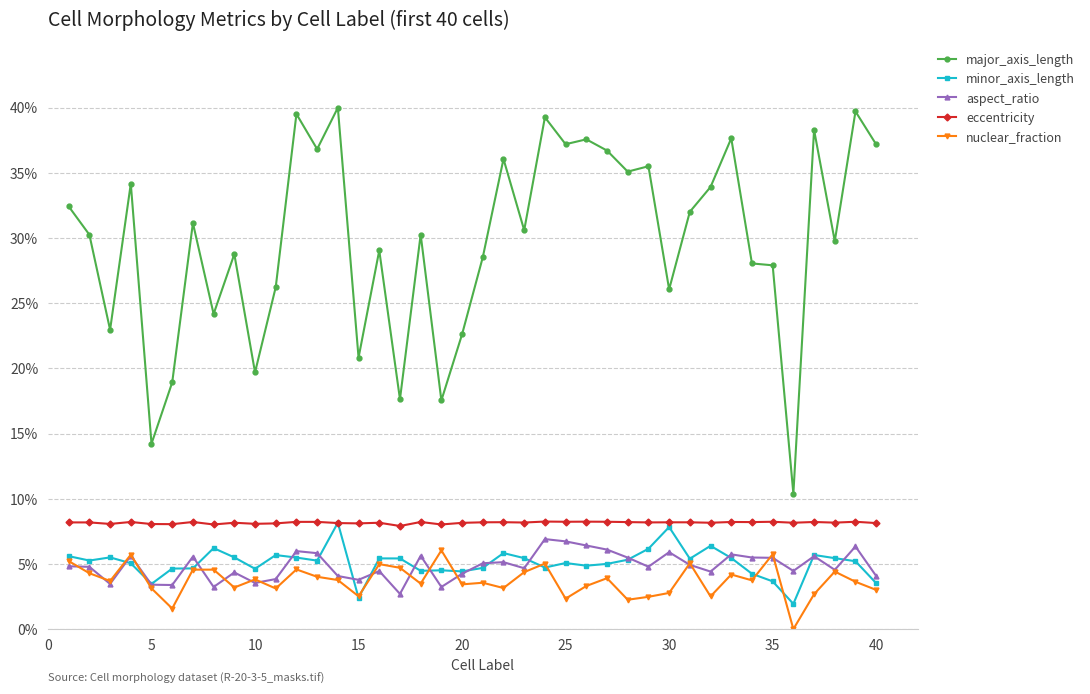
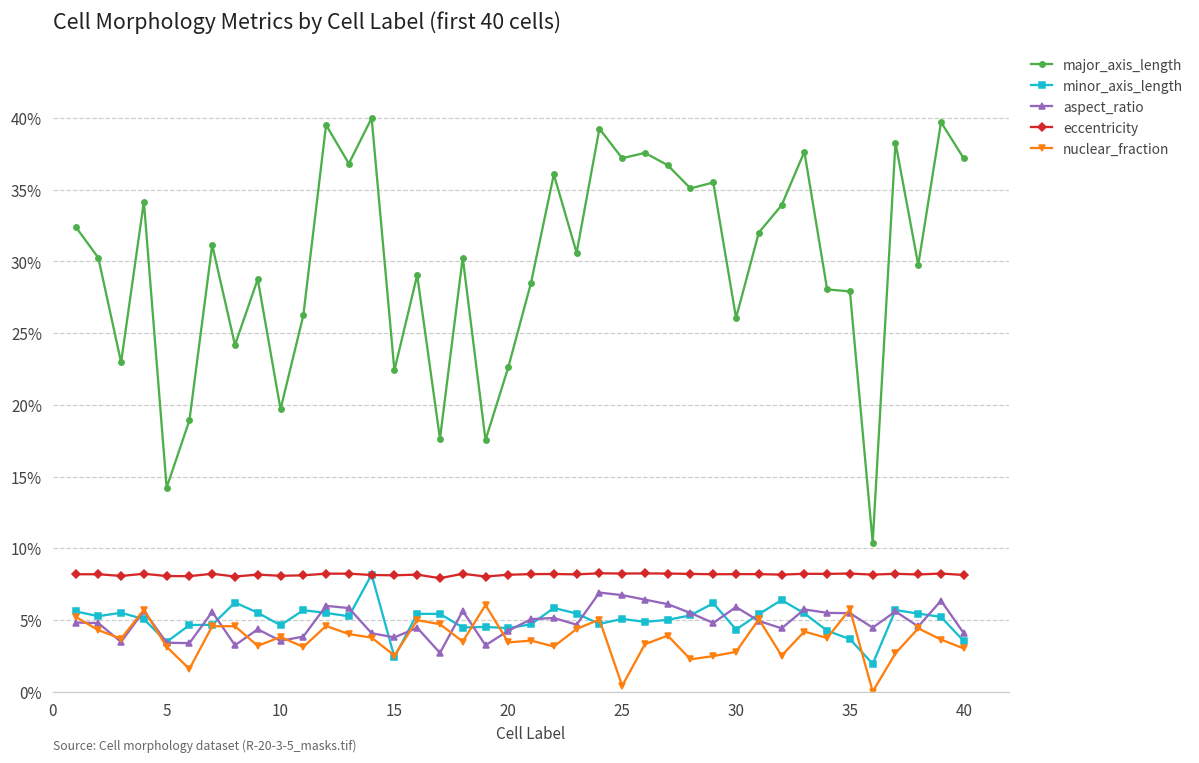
  {
    "major_axis_length": {
      "5": "14.2%",
      "10": "19.7%",
-     "15": "20.8%",
+     "15": "22.4%",
      "20": "22.6%",
      "25": "37.2%",
      "30": "26.1%",
      "35": "27.9%",
      "40": "37.2%"
    },
    "minor_axis_length": {
      "10": "4.6%",
      "25": "5.1%",
-     "30": "7.8%",
+     "30": "4.3%",
      "35": "3.7%",
      "40": "3.5%"
    },
    "aspect_ratio": {
      "10": "3.5%",
      "15": "3.8%",
      "25": "6.7%",
      "30": "5.9%",
      "35": "5.5%",
      "40": "4.1%"
    },
    "eccentricity": {
      "5": "8.1%",
      "10": "8.1%",
      "15": "8.1%",
      "20": "8.2%",
      "25": "8.2%",
      "30": "8.2%",
      "35": "8.2%",
      "40": "8.1%"
    },
    "nuclear_fraction": {
      "5": "3.1%",
      "10": "3.8%",
      "20": "3.4%",
-     "25": "2.3%",
+     "25": "0.4%",
      "30": "2.8%",
      "35": "5.7%",
      "40": "3.0%"
    }
  }
